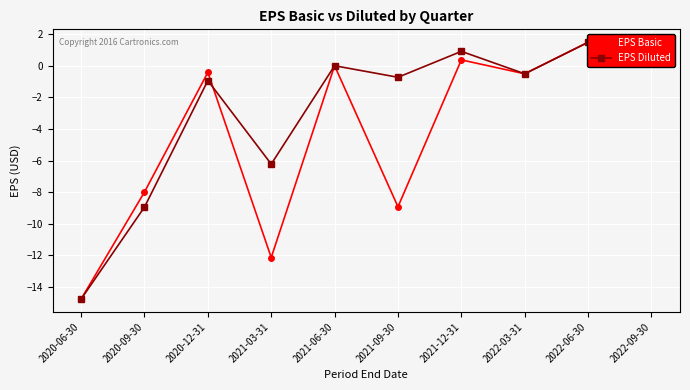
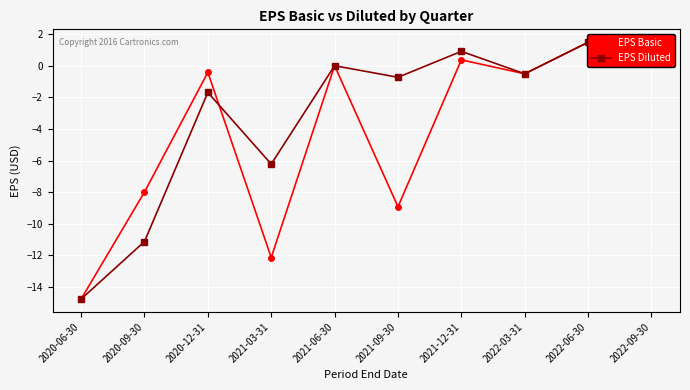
  {
    "EPS Basic": {
      "2020-09-30": -8.0,
      "2020-12-31": -0.4,
      "2021-03-31": -12.1,
      "2021-09-30": -8.9,
      "2021-12-31": 0.4
    },
    "EPS Diluted": {
-     "2020-09-30": -8.9,
-     "2020-12-31": -0.9,
+     "2020-09-30": -11.1,
+     "2020-12-31": -1.7,
      "2021-03-31": -6.2,
      "2021-09-30": -0.7,
      "2021-12-31": 0.9
    }
  }
